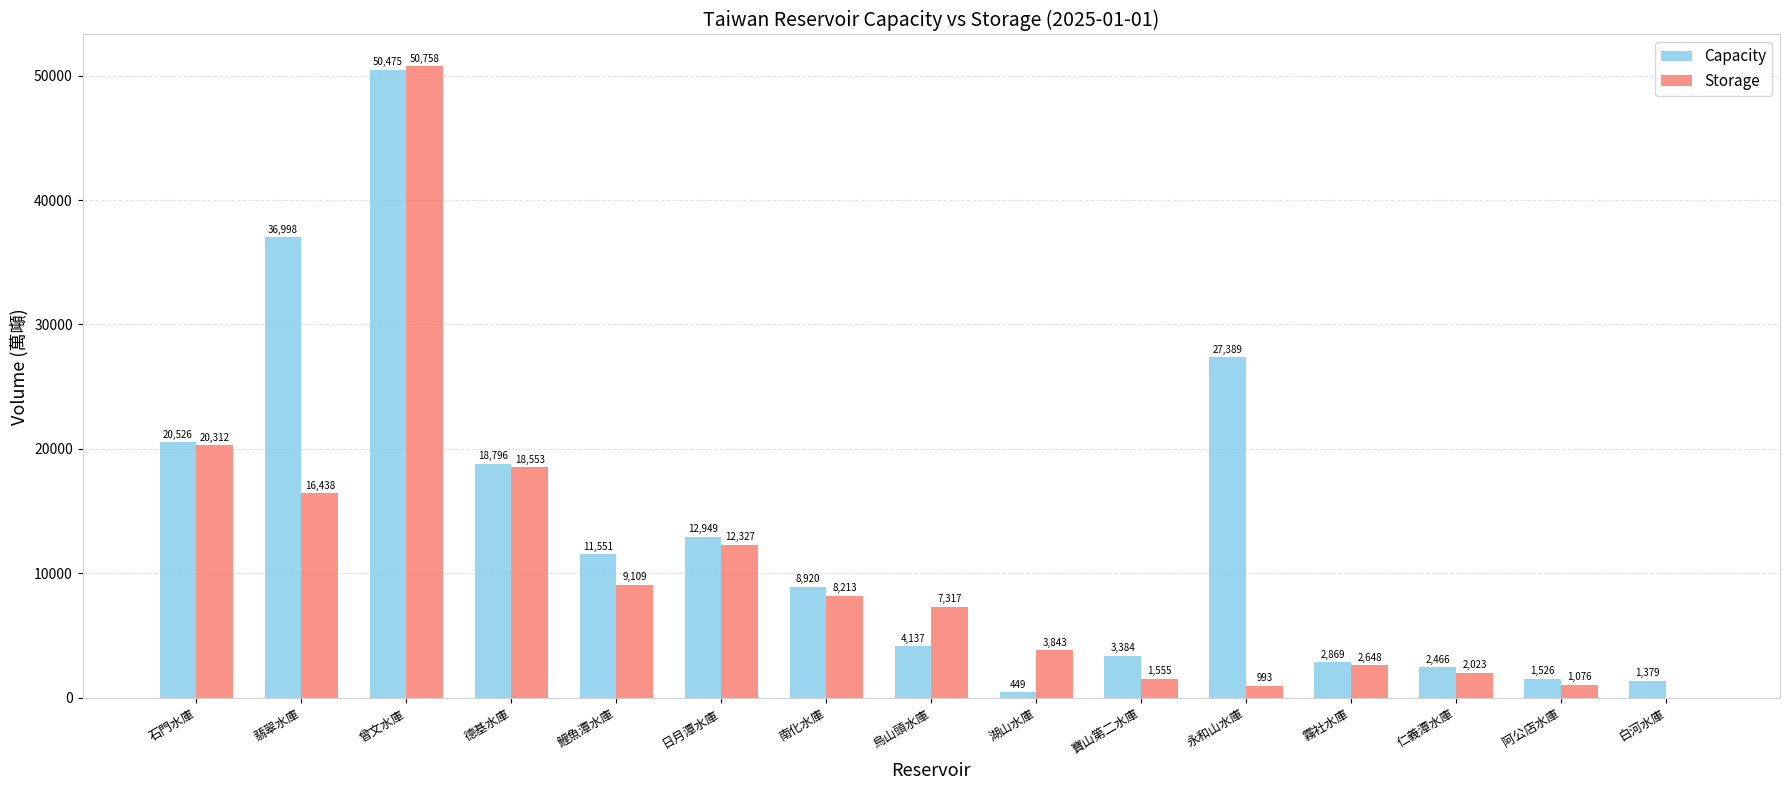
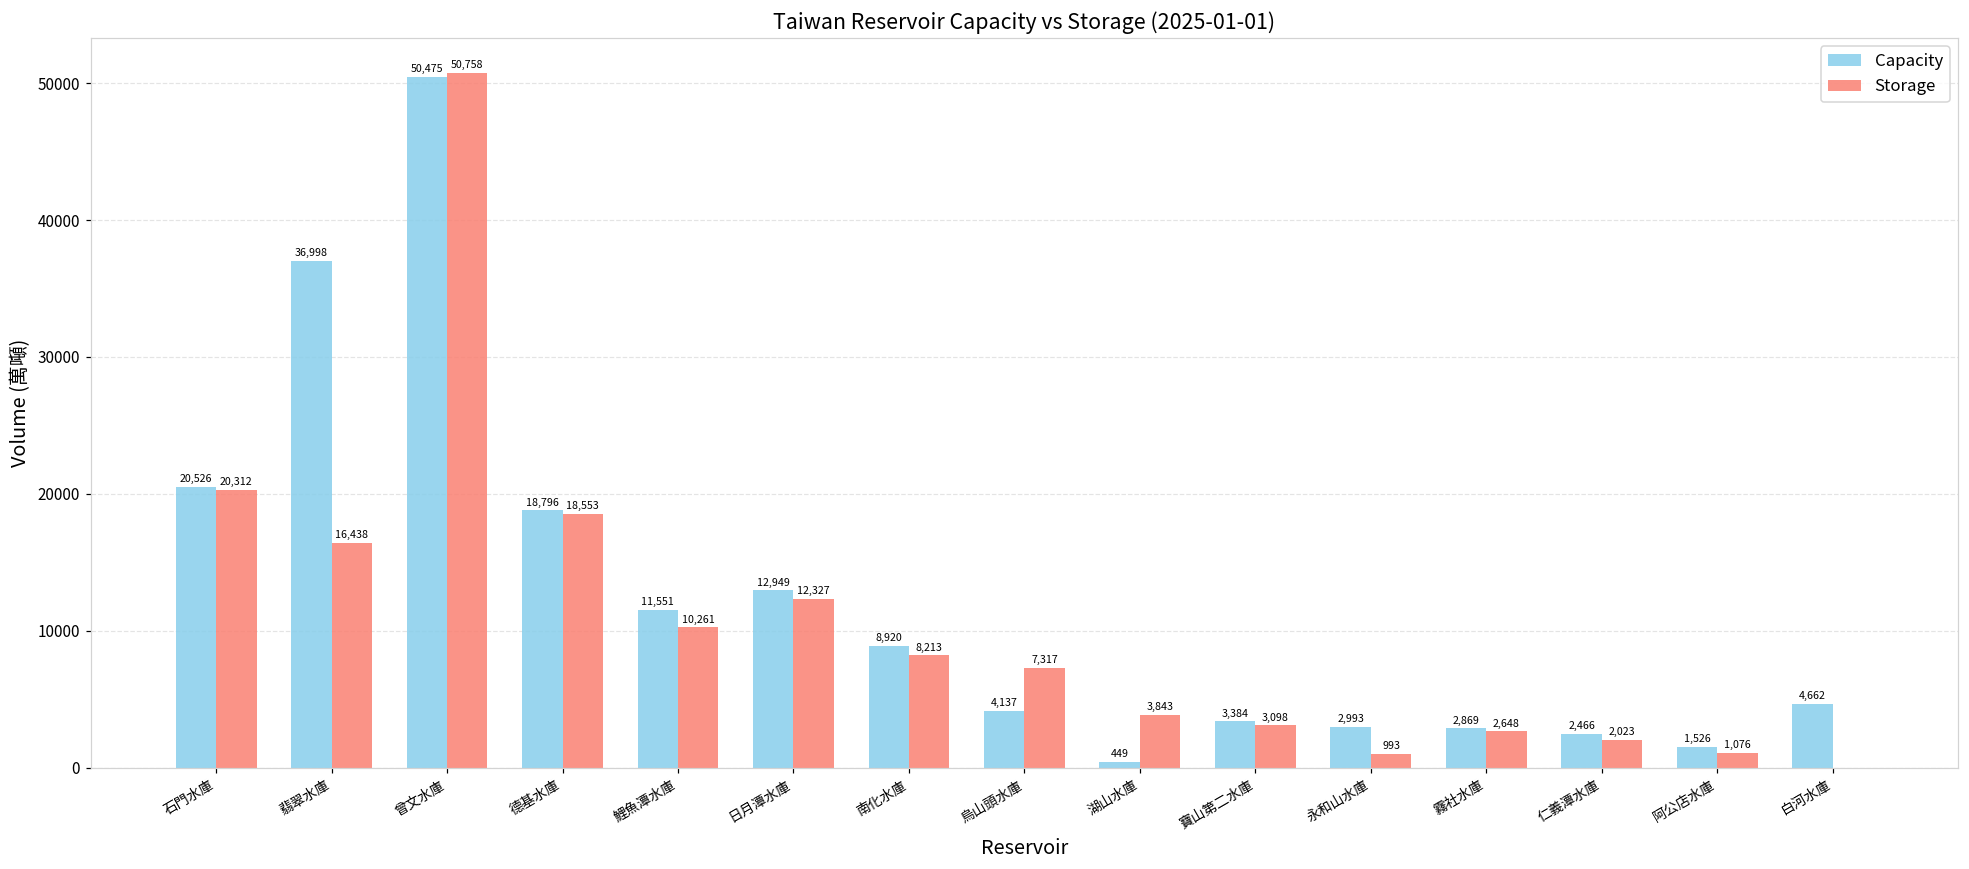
  {
    "Capacity": {
      "石門水庫": "20,526",
      "翡翠水庫": "36,998",
      "曾文水庫": "50,475",
      "德基水庫": "18,796",
      "鯉魚潭水庫": "11,551",
      "日月潭水庫": "12,949",
      "南化水庫": "8,920",
      "烏山頭水庫": "4,137",
      "湖山水庫": "449",
      "寶山第二水庫": "3,384",
-     "永和山水庫": "27,389",
+     "永和山水庫": "2,993",
      "霧社水庫": "2,869",
      "仁義潭水庫": "2,466",
      "阿公店水庫": "1,526",
-     "白河水庫": "1,379"
+     "白河水庫": "4,662"
    },
    "Storage": {
      "石門水庫": "20,312",
      "翡翠水庫": "16,438",
      "曾文水庫": "50,758",
      "德基水庫": "18,553",
-     "鯉魚潭水庫": "9,109",
+     "鯉魚潭水庫": "10,261",
      "日月潭水庫": "12,327",
      "南化水庫": "8,213",
      "烏山頭水庫": "7,317",
      "湖山水庫": "3,843",
-     "寶山第二水庫": "1,555",
+     "寶山第二水庫": "3,098",
      "永和山水庫": "993",
      "霧社水庫": "2,648",
      "仁義潭水庫": "2,023",
      "阿公店水庫": "1,076"
    }
  }
